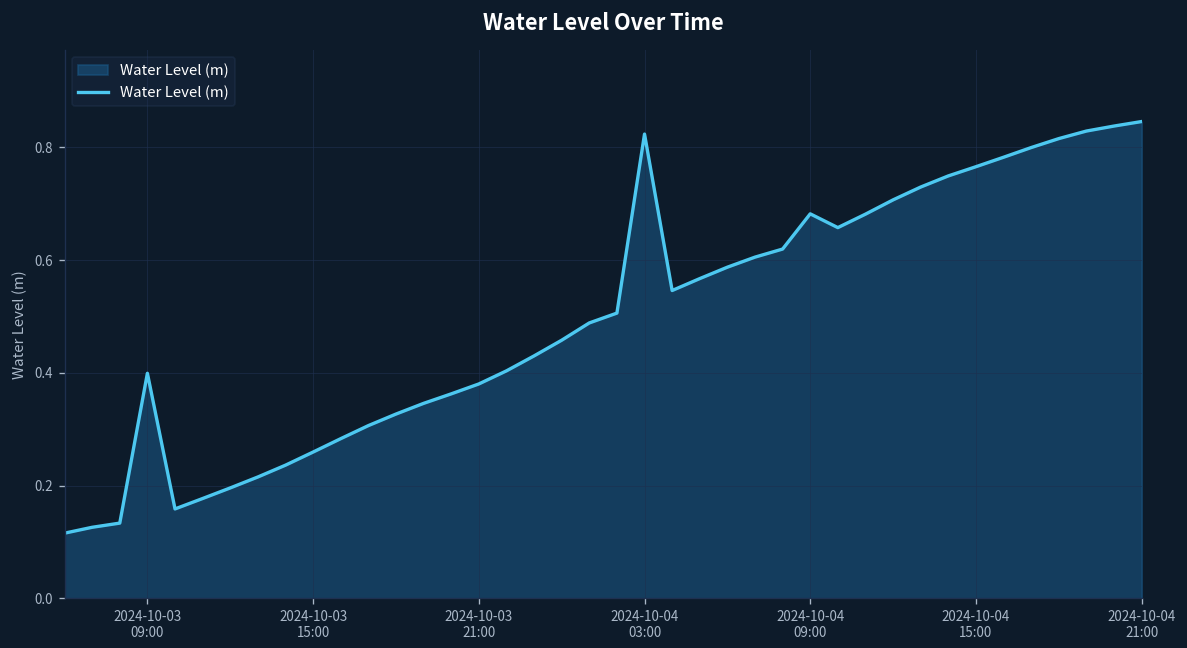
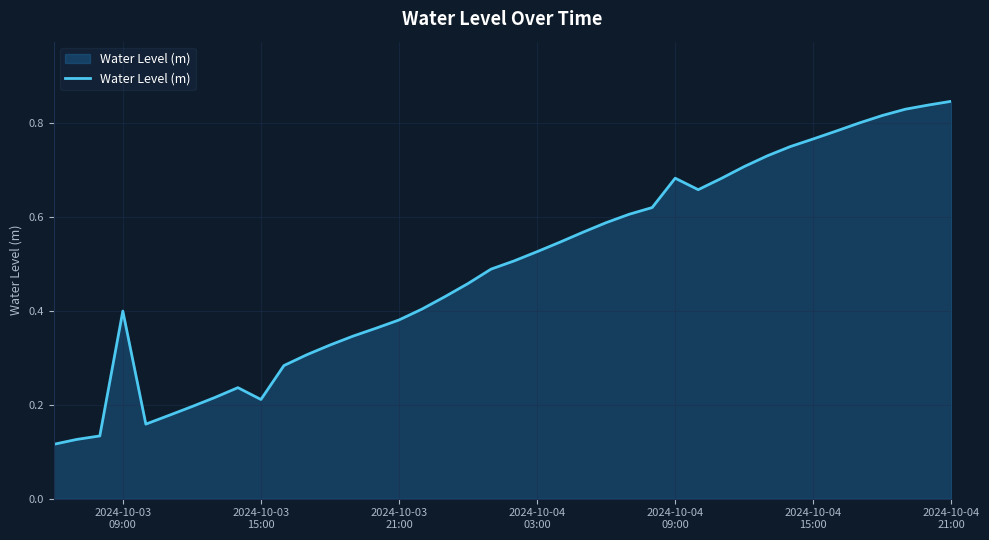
  {
    "2024-10-03 09:00": 0.40,
-   "2024-10-03 15:00": 0.26,
+   "2024-10-03 15:00": 0.21,
    "2024-10-03 21:00": 0.38,
-   "2024-10-04 03:00": 0.82,
+   "2024-10-04 03:00": 0.53,
    "2024-10-04 09:00": 0.68,
    "2024-10-04 15:00": 0.77,
    "2024-10-04 21:00": 0.85
  }
